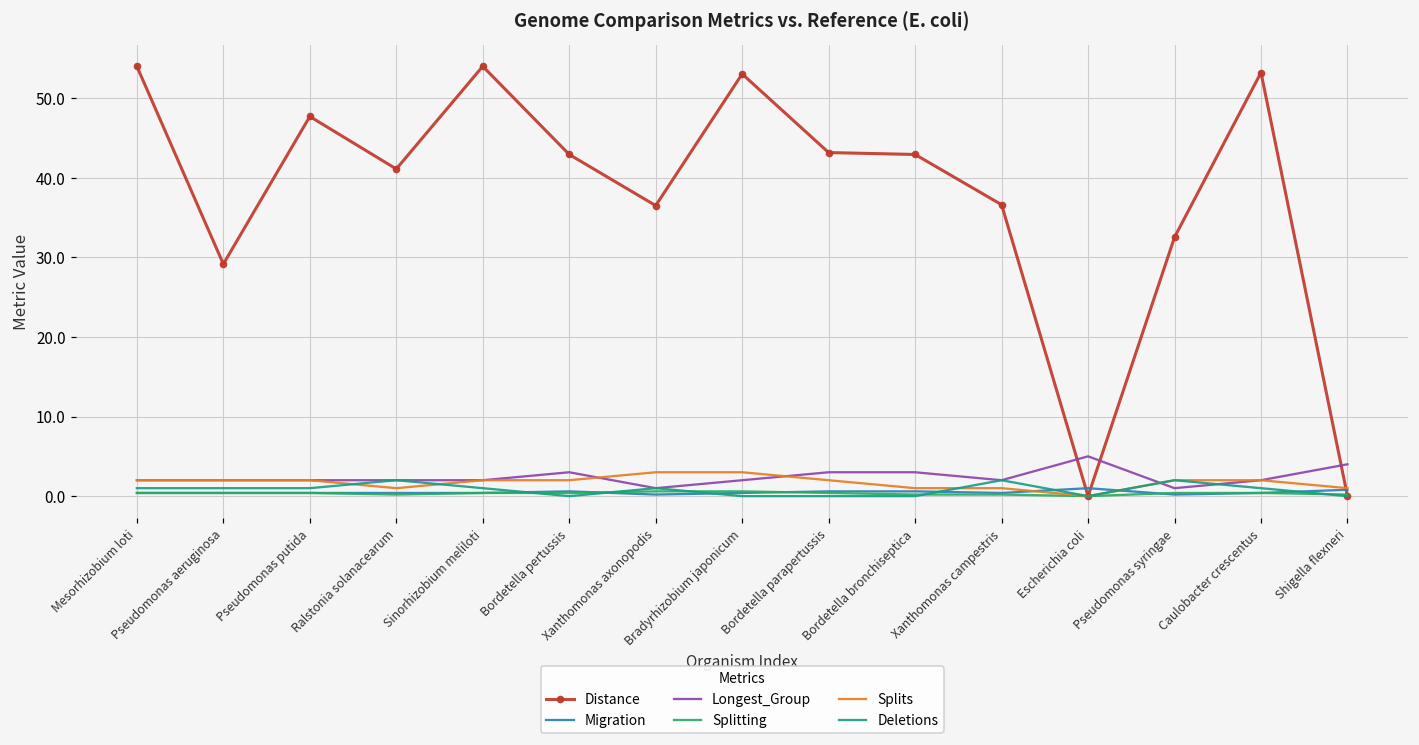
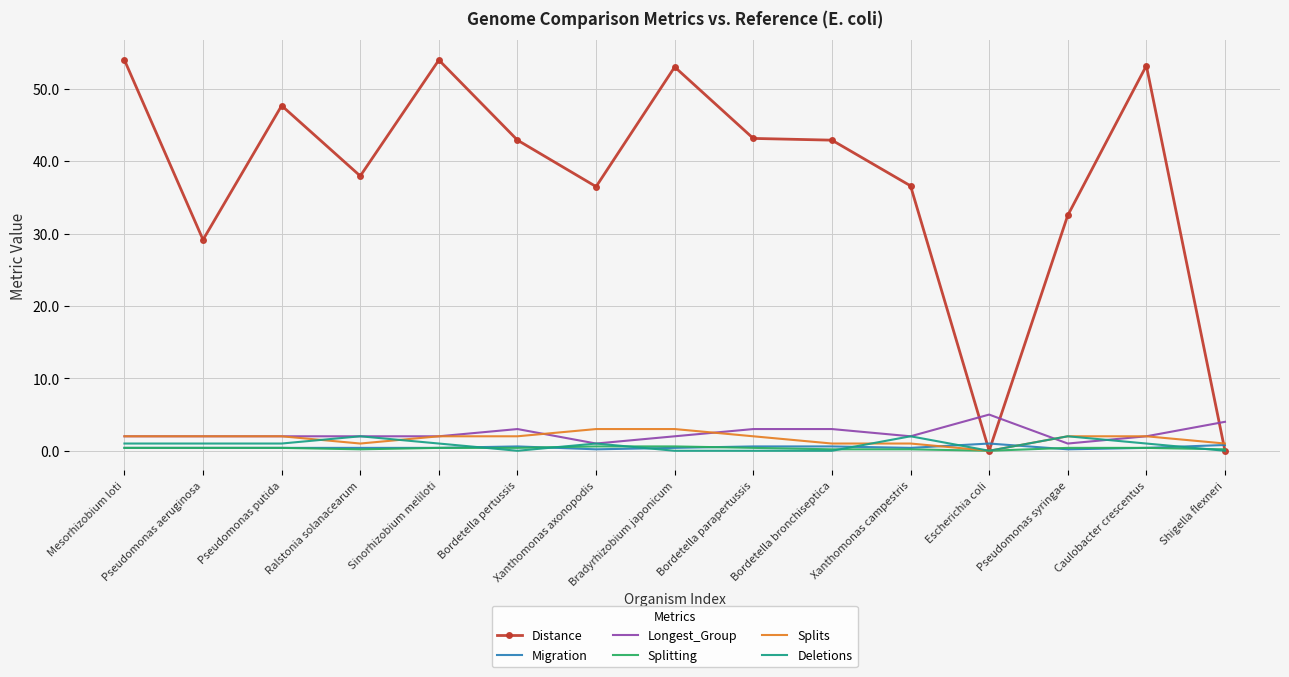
  {
    "Distance": {
      "Mesorhizobium loti": 54,
      "Pseudomonas aeruginosa": 29,
      "Pseudomonas putida": 48,
-     "Ralstonia solanacearum": 41,
+     "Ralstonia solanacearum": 38,
      "Sinorhizobium meliloti": 54,
      "Bordetella pertussis": 43,
      "Xanthomonas axonopodis": 36,
      "Bradyrhizobium japonicum": 53,
      "Bordetella parapertussis": 43,
      "Bordetella bronchiseptica": 43,
      "Xanthomonas campestris": 37,
      "Pseudomonas syringae": 33,
      "Caulobacter crescentus": 53
    },
    "Migration": {
      "Xanthomonas axonopodis": 0,
      "Bordetella bronchiseptica": 1,
      "Escherichia coli": 1
    },
    "Longest_Group": {
      "Bordetella pertussis": 3,
      "Bradyrhizobium japonicum": 2,
      "Bordetella parapertussis": 3,
      "Bordetella bronchiseptica": 3,
      "Escherichia coli": 5,
      "Pseudomonas syringae": 1,
      "Shigella flexneri": 4
    },
    "Splits": {
      "Ralstonia solanacearum": 1,
      "Bordetella pertussis": 2,
      "Xanthomonas axonopodis": 3,
      "Bradyrhizobium japonicum": 3,
      "Bordetella parapertussis": 2,
      "Bordetella bronchiseptica": 1,
      "Xanthomonas campestris": 1
    }
  }
